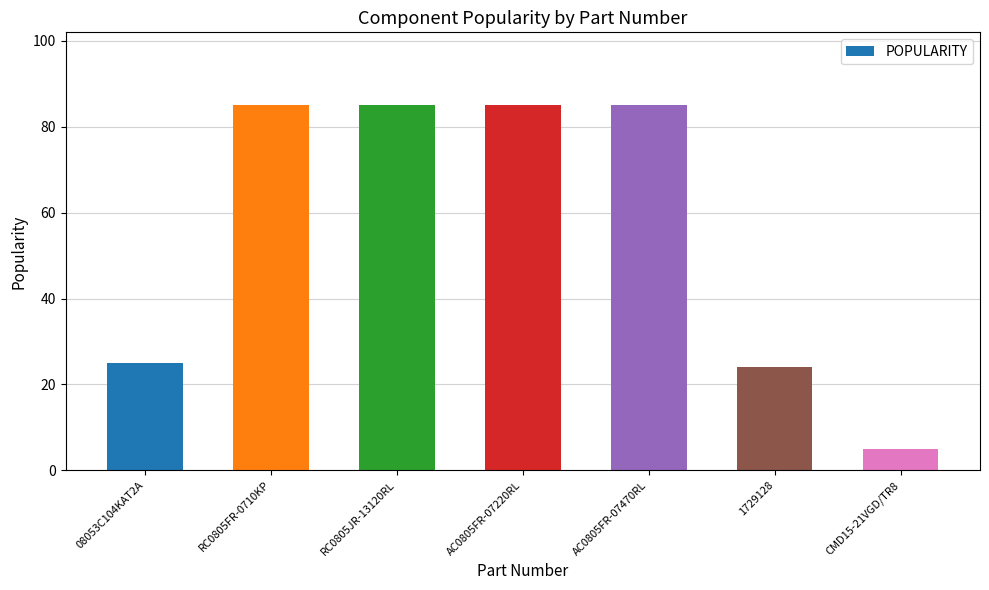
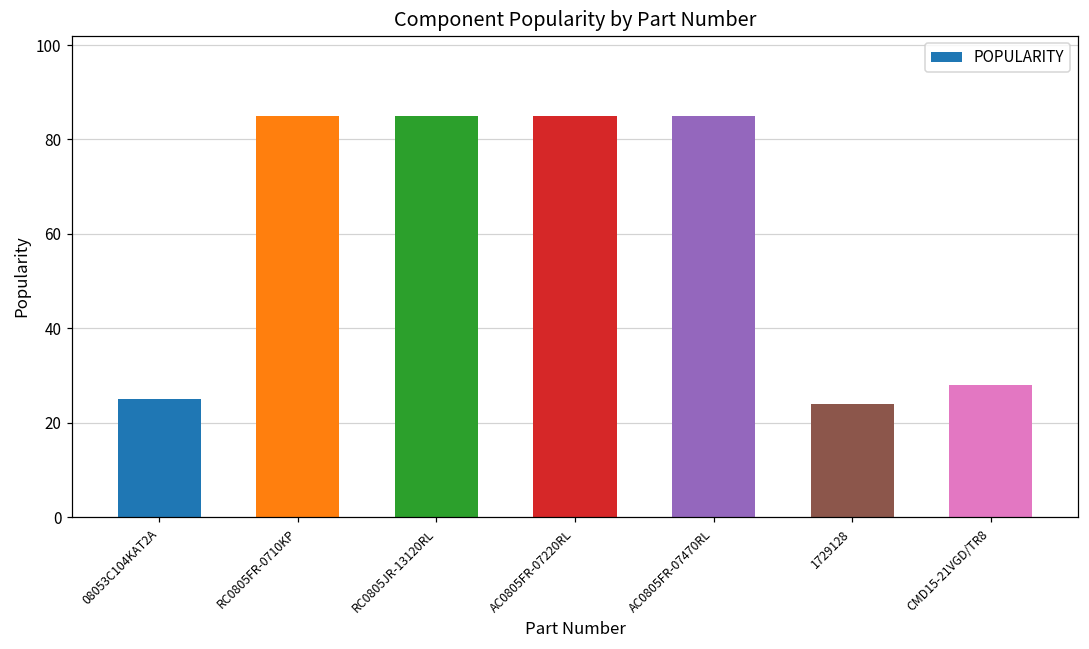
  {
    "08053C104KAT2A": 25,
    "RC0805FR-0710KP": 85,
    "RC0805JR-13120RL": 85,
    "AC0805FR-07220RL": 85,
    "AC0805FR-07470RL": 85,
    "1729128": 24,
-   "CMD15-21VGD/TR8": 5
+   "CMD15-21VGD/TR8": 28
  }
